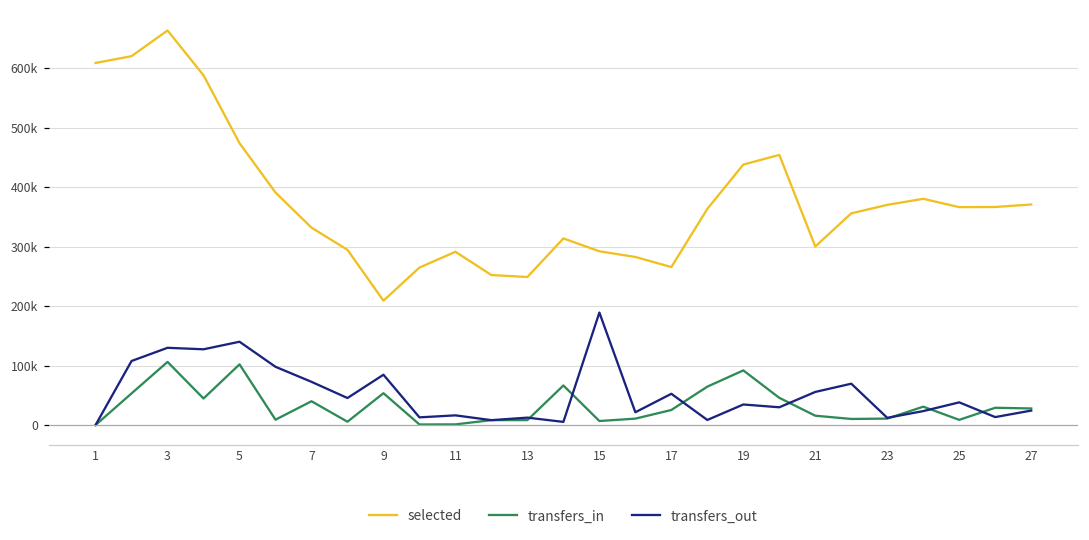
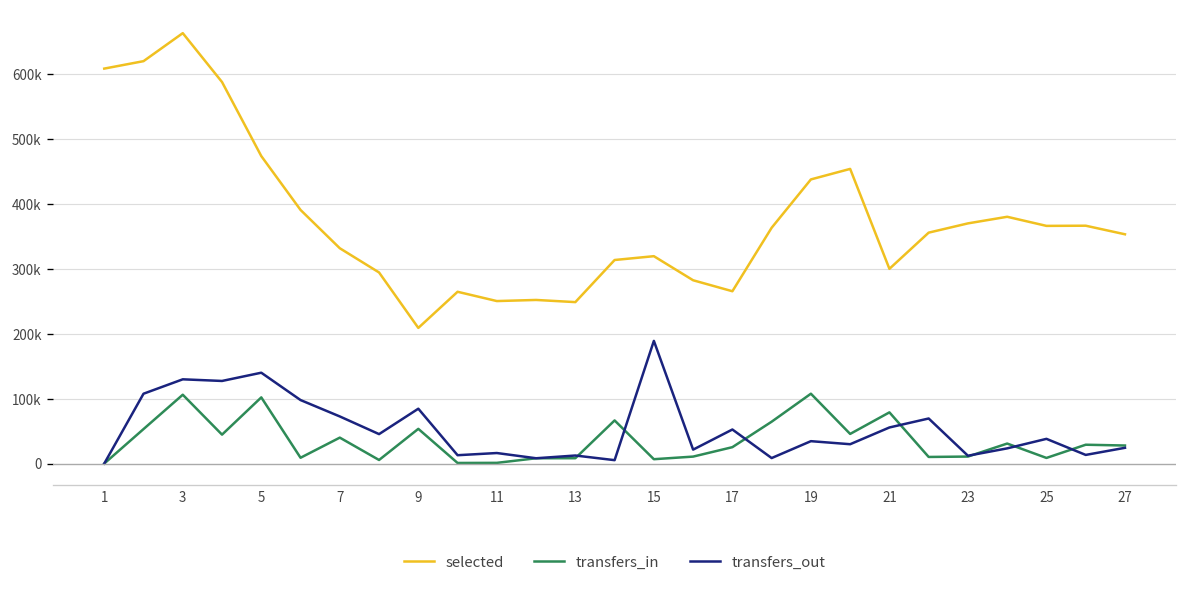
  {
    "selected": {
      "1": 610000,
      "3": 660000,
      "5": 470000,
      "7": 330000,
      "9": 210000,
-     "11": 290000,
+     "11": 250000,
      "13": 250000,
-     "15": 290000,
+     "15": 320000,
      "17": 270000,
      "19": 440000,
      "21": 300000,
      "23": 370000,
      "25": 370000,
-     "27": 370000
+     "27": 350000
    },
    "transfers_in": {
      "3": 110000,
      "5": 100000,
      "7": 40000,
      "9": 50000,
      "11": 0,
      "15": 10000,
      "17": 30000,
-     "19": 90000,
-     "21": 20000,
+     "19": 110000,
+     "21": 80000,
      "25": 10000
    },
    "transfers_out": {
      "3": 130000,
      "5": 140000,
      "7": 70000,
      "9": 80000,
      "11": 20000,
      "15": 190000,
      "17": 50000,
      "19": 30000,
      "21": 60000,
      "25": 40000
    }
  }
